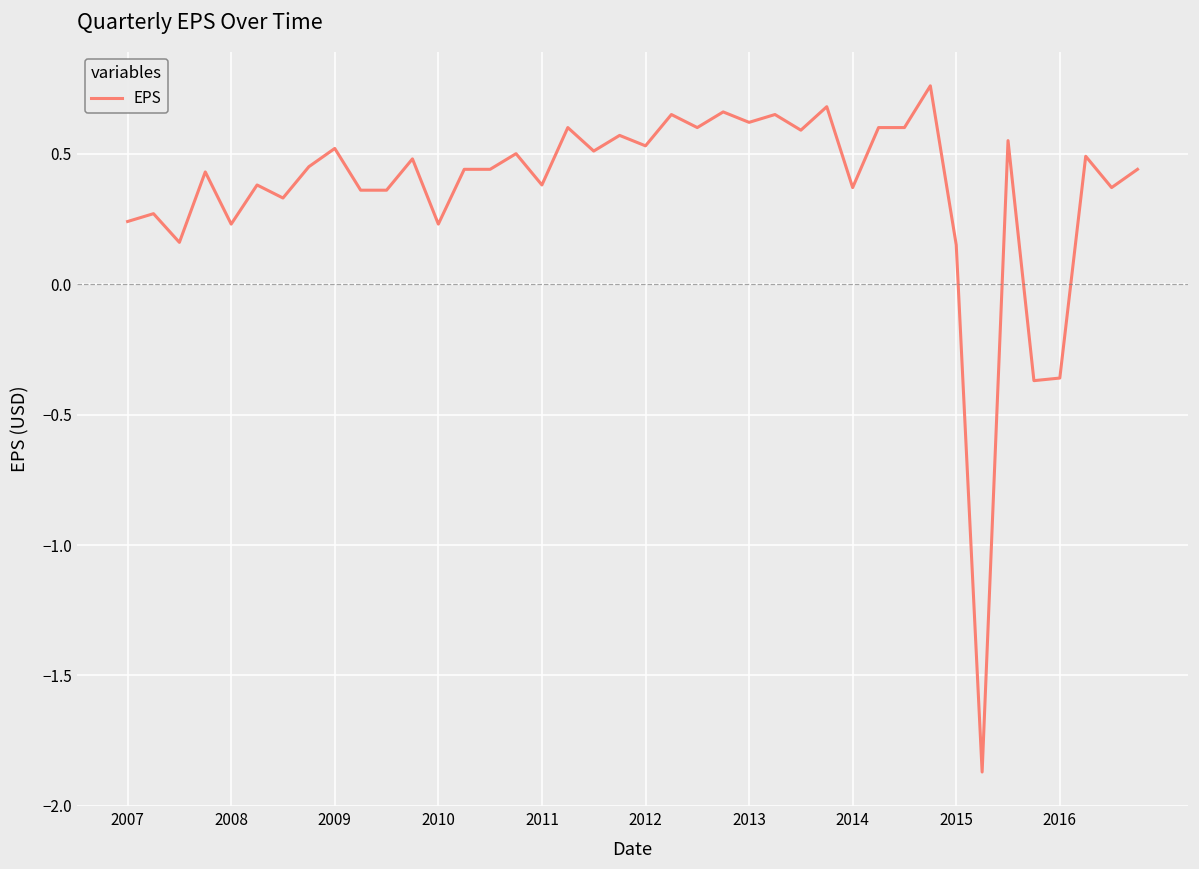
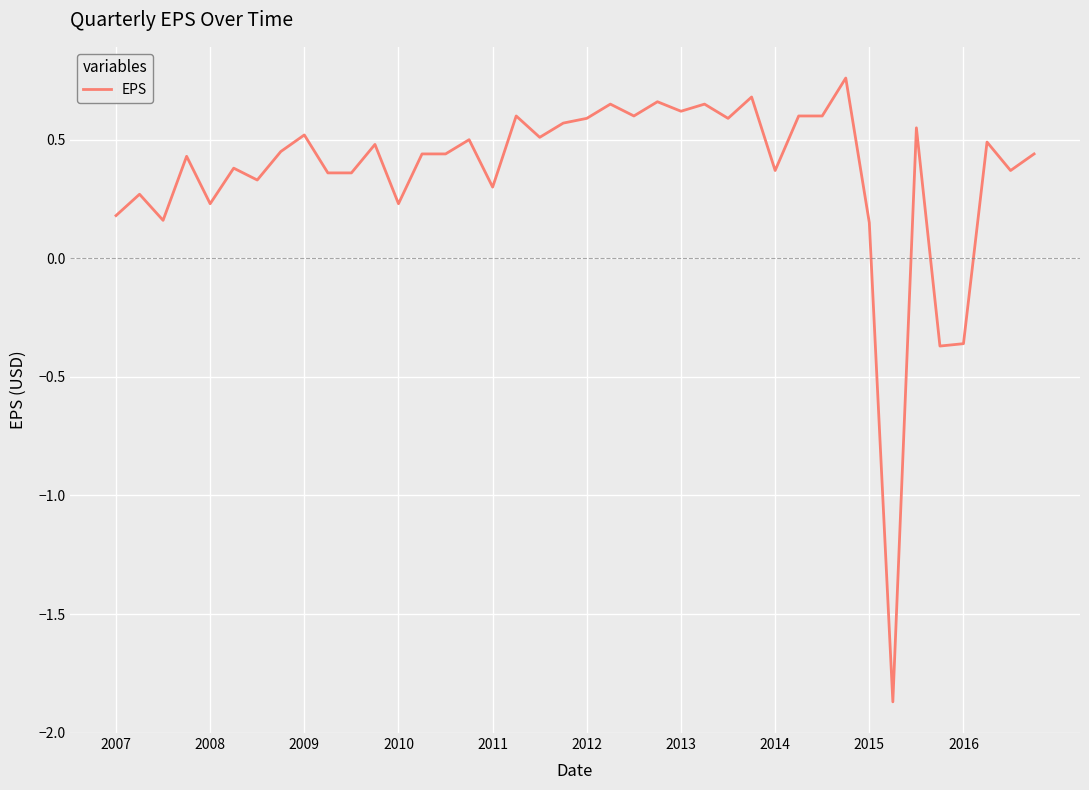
  {
-   "2007": 0.24,
+   "2007": 0.18,
    "2008": 0.23,
    "2009": 0.52,
    "2010": 0.23,
-   "2011": 0.38,
-   "2012": 0.53,
+   "2011": 0.30,
+   "2012": 0.59,
    "2013": 0.62,
    "2014": 0.37,
    "2015": 0.15,
    "2016": -0.36
  }
